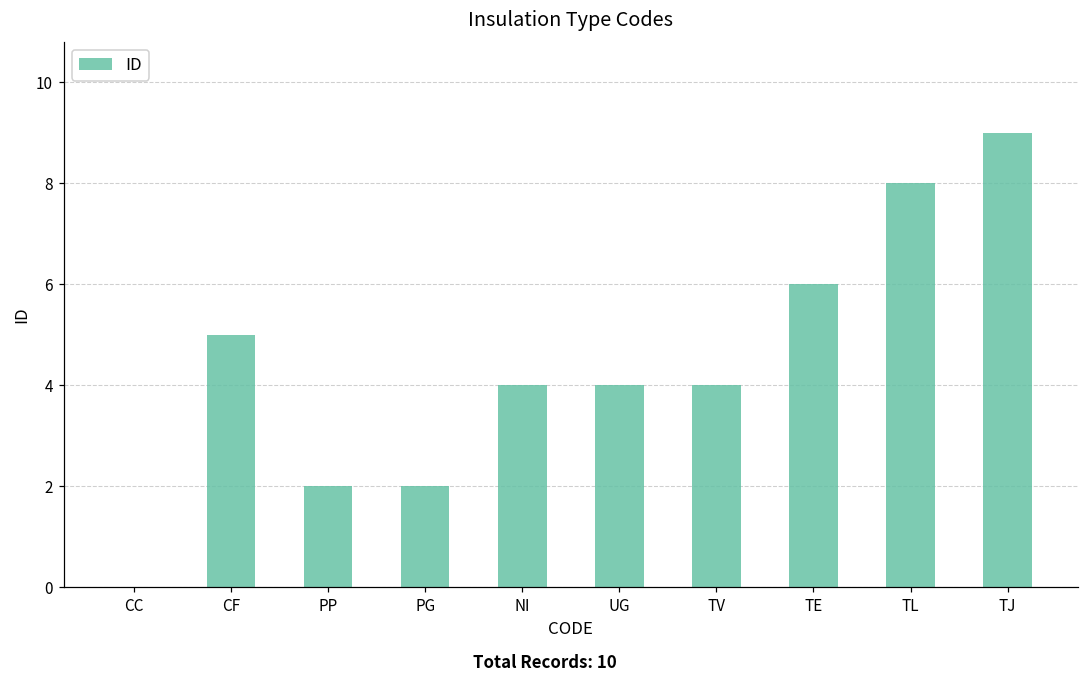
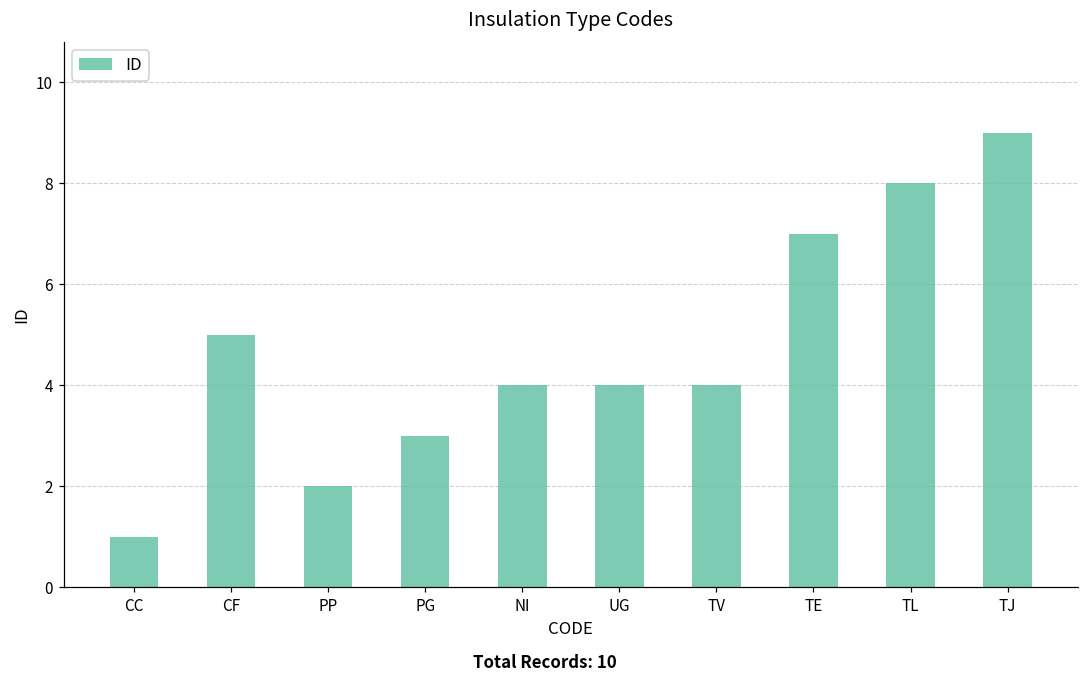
  {
-   "CC": 0,
+   "CC": 1,
    "CF": 5,
    "PP": 2,
-   "PG": 2,
+   "PG": 3,
    "NI": 4,
    "UG": 4,
    "TV": 4,
-   "TE": 6,
+   "TE": 7,
    "TL": 8,
    "TJ": 9
  }
